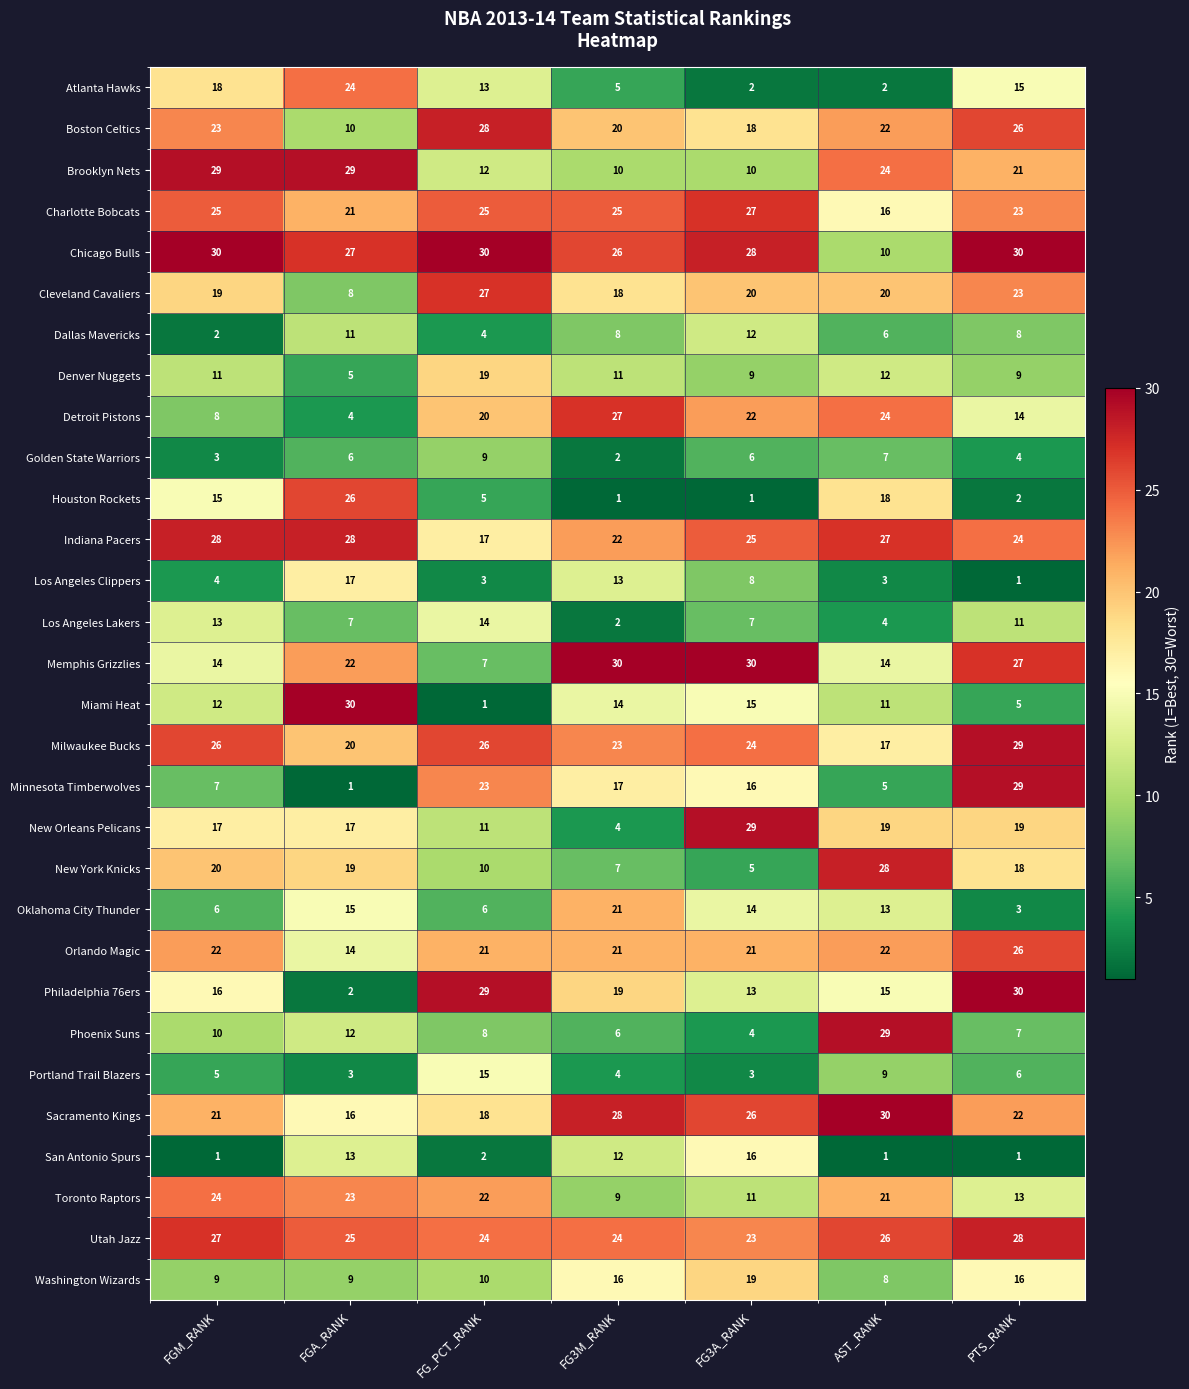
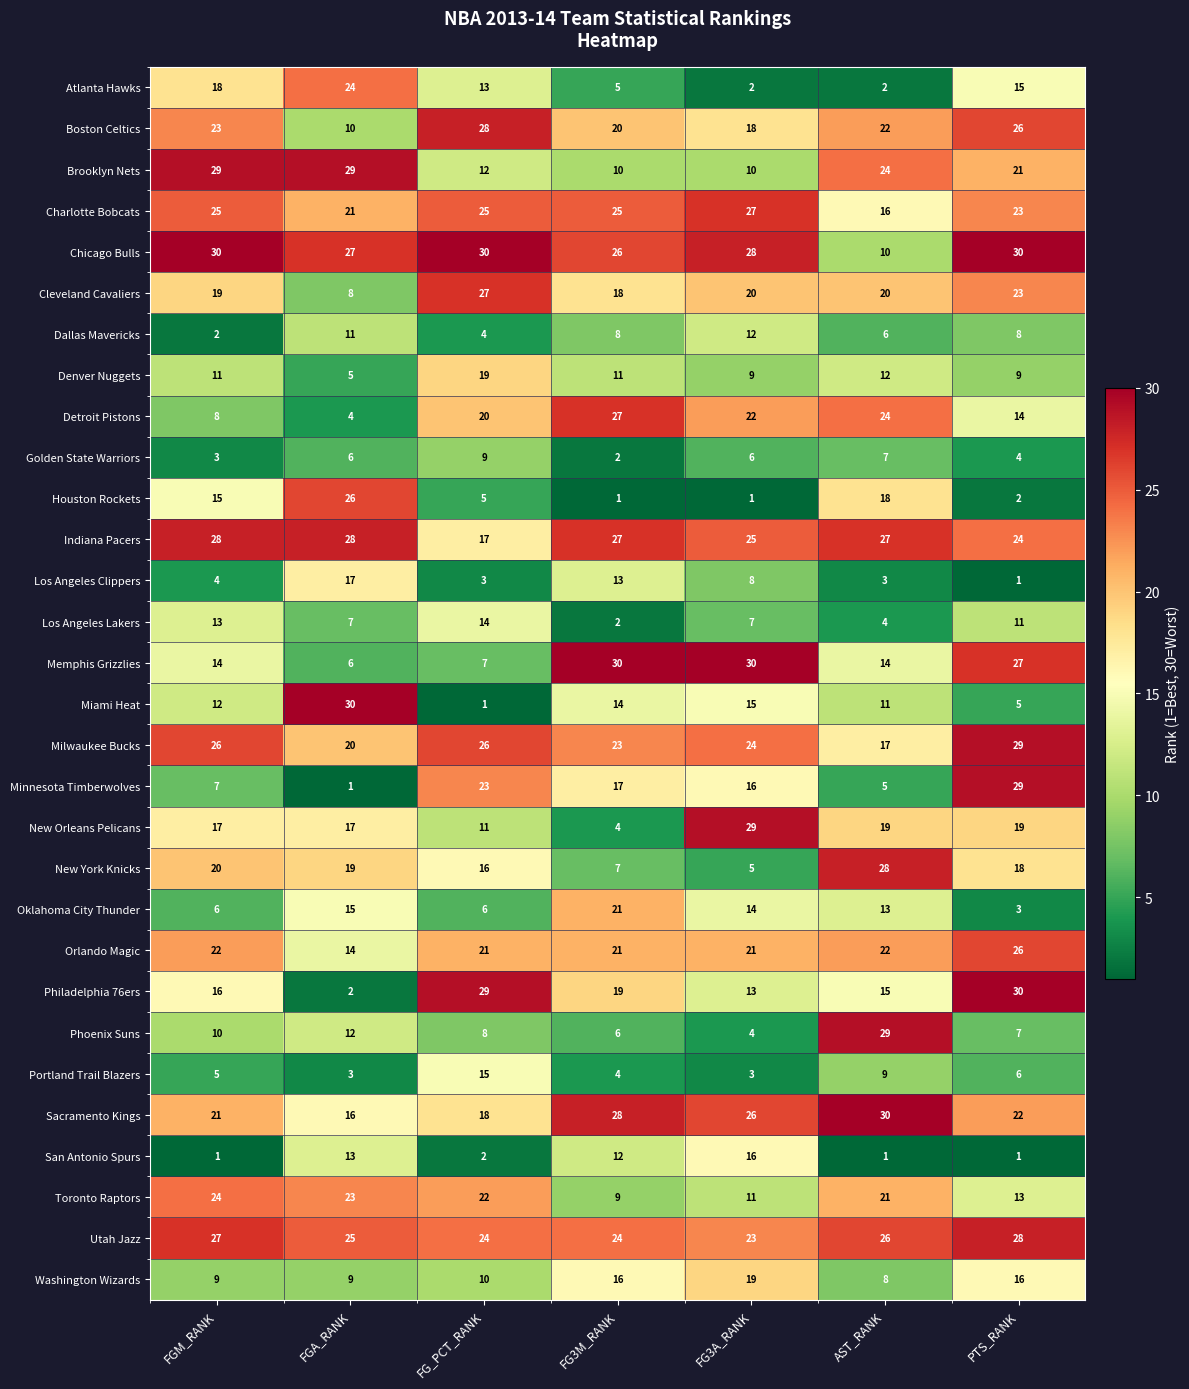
  {
    "Indiana Pacers": {
      "FGM_RANK": 28,
      "FGA_RANK": 28,
      "FG_PCT_RANK": 17,
-     "FG3M_RANK": 22,
+     "FG3M_RANK": 27,
      "FG3A_RANK": 25,
      "AST_RANK": 27,
      "PTS_RANK": 24
    },
    "Memphis Grizzlies": {
      "FGM_RANK": 14,
-     "FGA_RANK": 22,
+     "FGA_RANK": 6,
      "FG_PCT_RANK": 7,
      "FG3M_RANK": 30,
      "FG3A_RANK": 30,
      "AST_RANK": 14,
      "PTS_RANK": 27
    },
    "New York Knicks": {
      "FGM_RANK": 20,
      "FGA_RANK": 19,
-     "FG_PCT_RANK": 10,
+     "FG_PCT_RANK": 16,
      "FG3M_RANK": 7,
      "FG3A_RANK": 5,
      "AST_RANK": 28,
      "PTS_RANK": 18
    }
  }
